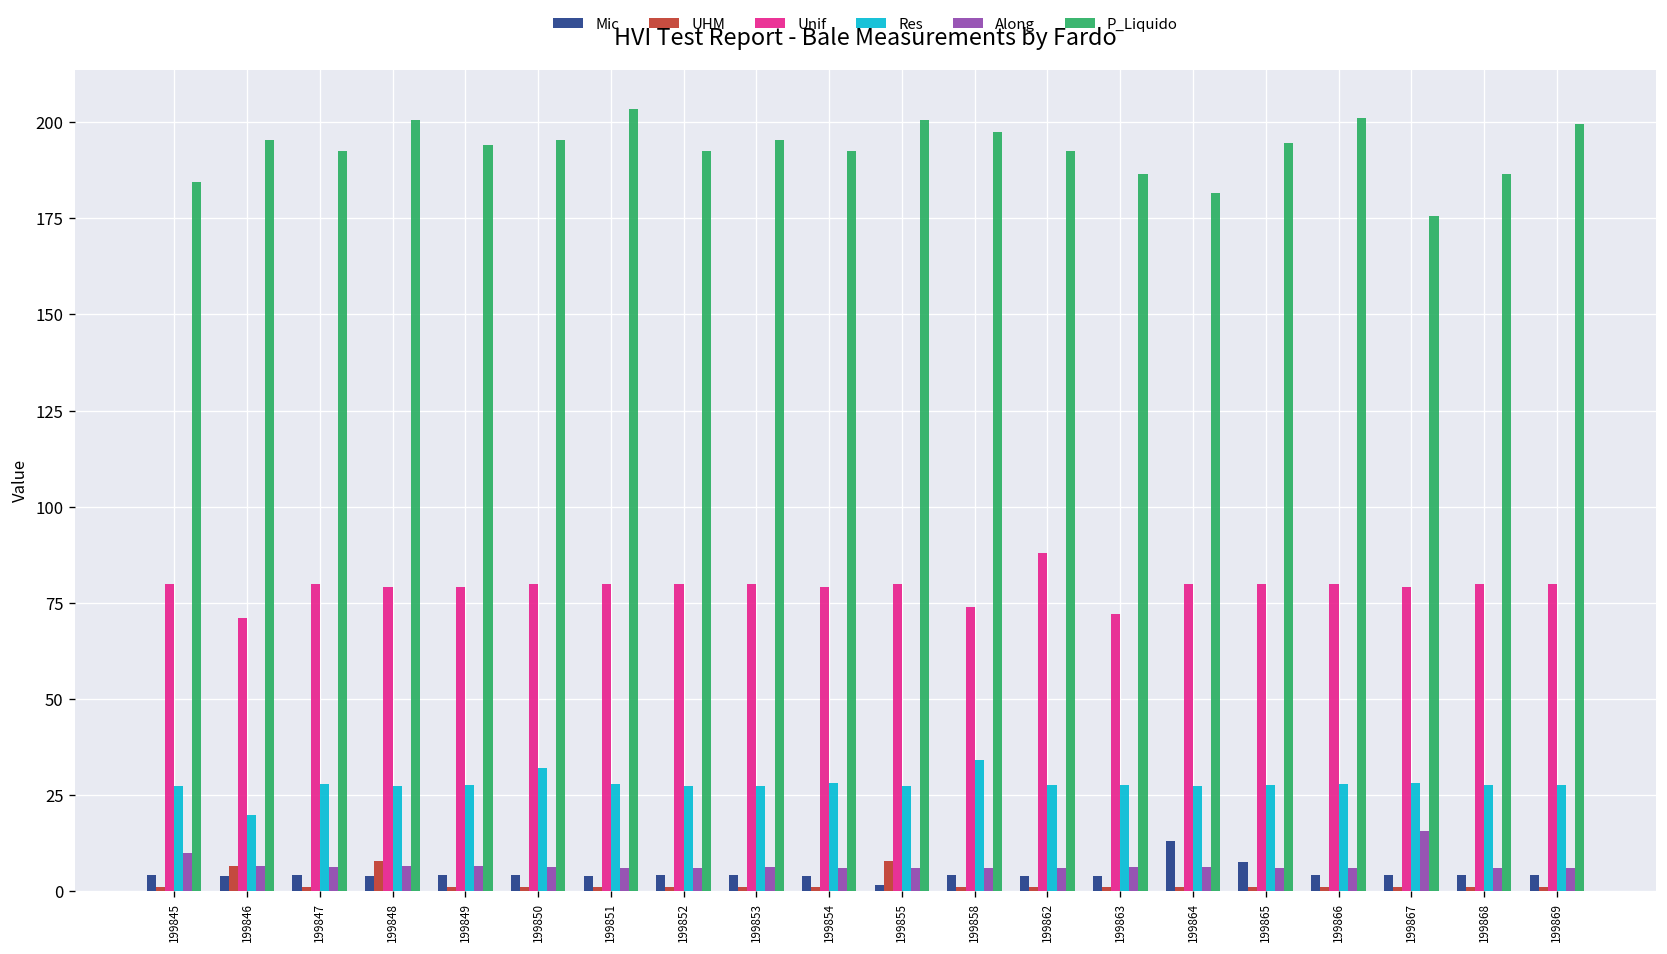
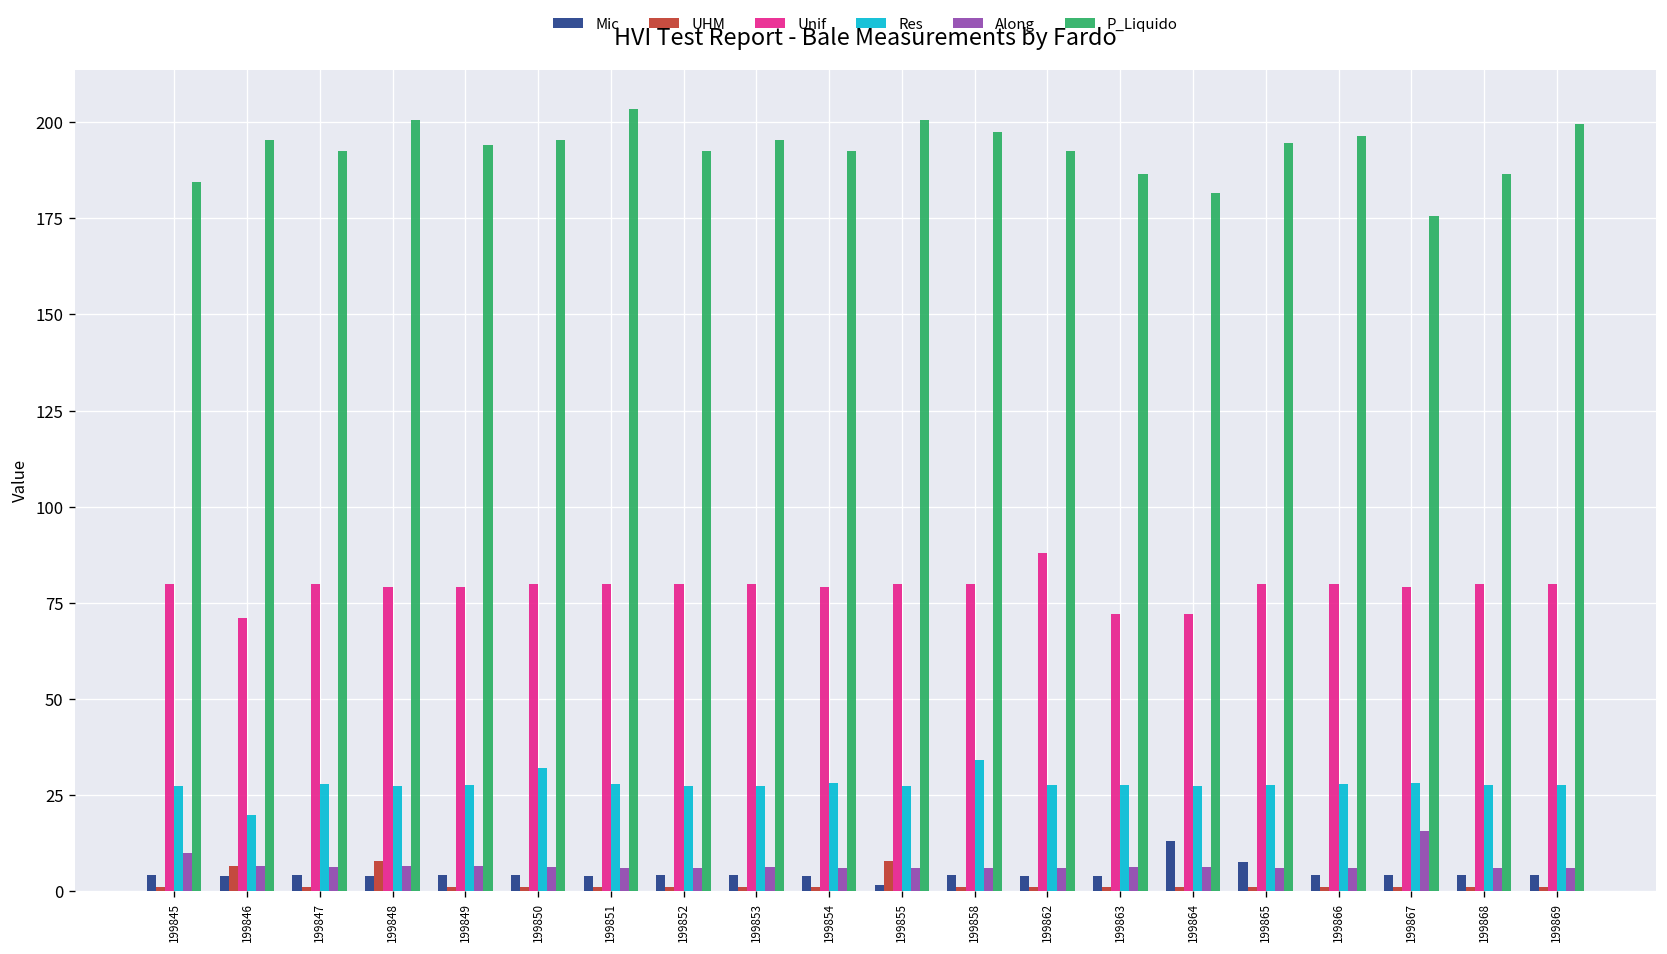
  {
    "Mic": {
      "199845": 4,
      "199846": 4,
      "199847": 4,
      "199848": 4,
      "199849": 4,
      "199850": 4,
      "199851": 4,
      "199852": 4,
      "199853": 4,
      "199854": 4,
      "199855": 2,
      "199858": 4,
      "199862": 4,
      "199863": 4,
      "199864": 13,
      "199865": 7,
      "199866": 4,
      "199867": 4,
      "199868": 4,
      "199869": 4
    },
    "UHM": {
      "199845": 1,
      "199846": 7,
      "199847": 1,
      "199848": 8,
      "199849": 1,
      "199850": 1,
      "199851": 1,
      "199852": 1,
      "199853": 1,
      "199854": 1,
      "199855": 8,
      "199858": 1,
      "199862": 1,
      "199863": 1,
      "199864": 1,
      "199865": 1,
      "199866": 1,
      "199867": 1,
      "199868": 1,
      "199869": 1
    },
    "Unif": {
      "199845": 80,
      "199846": 71,
      "199847": 80,
      "199848": 79,
      "199849": 79,
      "199850": 80,
      "199851": 80,
      "199852": 80,
      "199853": 80,
      "199854": 79,
      "199855": 80,
-     "199858": 74,
+     "199858": 80,
      "199862": 88,
      "199863": 72,
-     "199864": 80,
+     "199864": 72,
      "199865": 80,
      "199866": 80,
      "199867": 79,
      "199868": 80,
      "199869": 80
    },
    "Res": {
      "199845": 27,
      "199846": 20,
      "199847": 28,
      "199848": 27,
      "199849": 28,
      "199850": 32,
      "199851": 28,
      "199852": 27,
      "199853": 27,
      "199854": 28,
      "199855": 27,
      "199858": 34,
      "199862": 28,
      "199863": 28,
      "199864": 27,
      "199865": 28,
      "199866": 28,
      "199867": 28,
      "199868": 28,
      "199869": 28
    },
    "Along": {
      "199845": 10,
      "199846": 6,
      "199847": 6,
      "199848": 7,
      "199849": 6,
      "199850": 6,
      "199851": 6,
      "199852": 6,
      "199853": 6,
      "199854": 6,
      "199855": 6,
      "199858": 6,
      "199862": 6,
      "199863": 6,
      "199864": 6,
      "199865": 6,
      "199866": 6,
      "199867": 16,
      "199868": 6,
      "199869": 6
    },
    "P_Liquido": {
      "199845": 185,
      "199846": 196,
      "199847": 193,
      "199848": 201,
      "199849": 194,
      "199850": 196,
      "199851": 204,
      "199852": 193,
      "199853": 196,
      "199854": 193,
      "199855": 201,
      "199858": 198,
      "199862": 193,
      "199863": 187,
      "199864": 182,
      "199865": 195,
-     "199866": 201,
+     "199866": 197,
      "199867": 176,
      "199868": 187,
      "199869": 200
    }
  }
